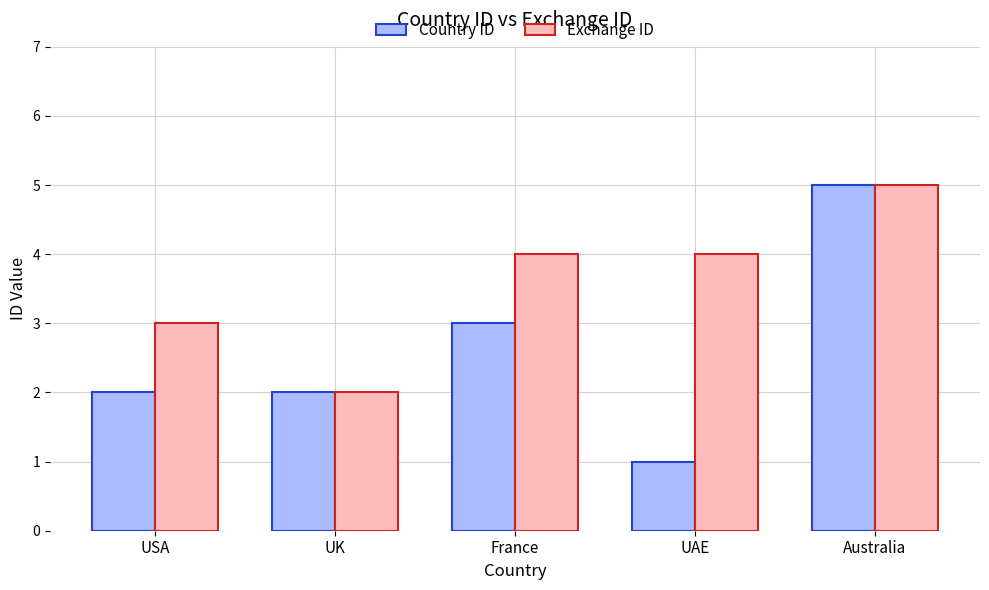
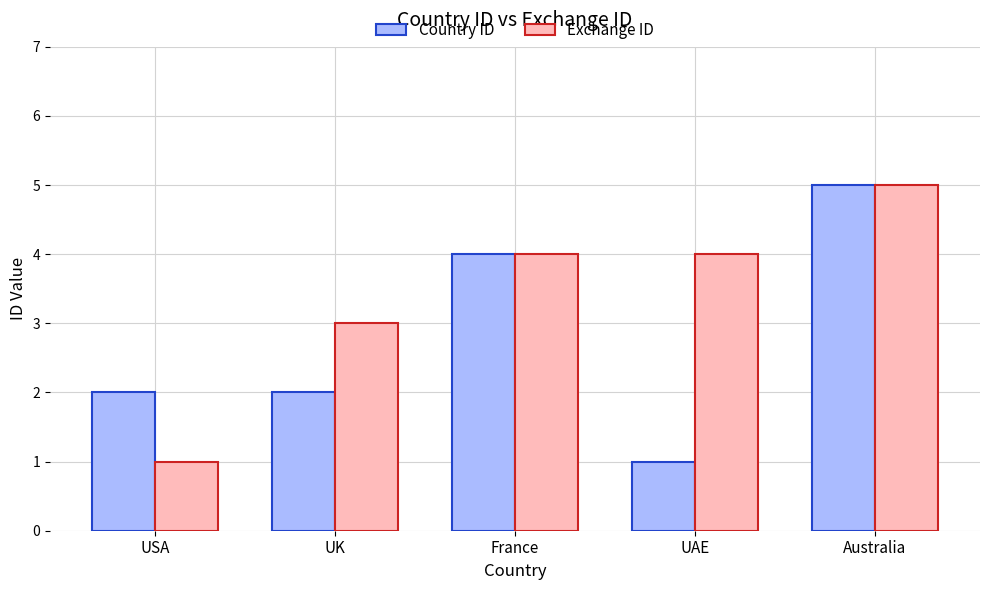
  {
    "Country ID": {
      "USA": 2,
      "UK": 2,
-     "France": 3,
+     "France": 4,
      "UAE": 1,
      "Australia": 5
    },
    "Exchange ID": {
-     "USA": 3,
-     "UK": 2,
+     "USA": 1,
+     "UK": 3,
      "France": 4,
      "UAE": 4,
      "Australia": 5
    }
  }
